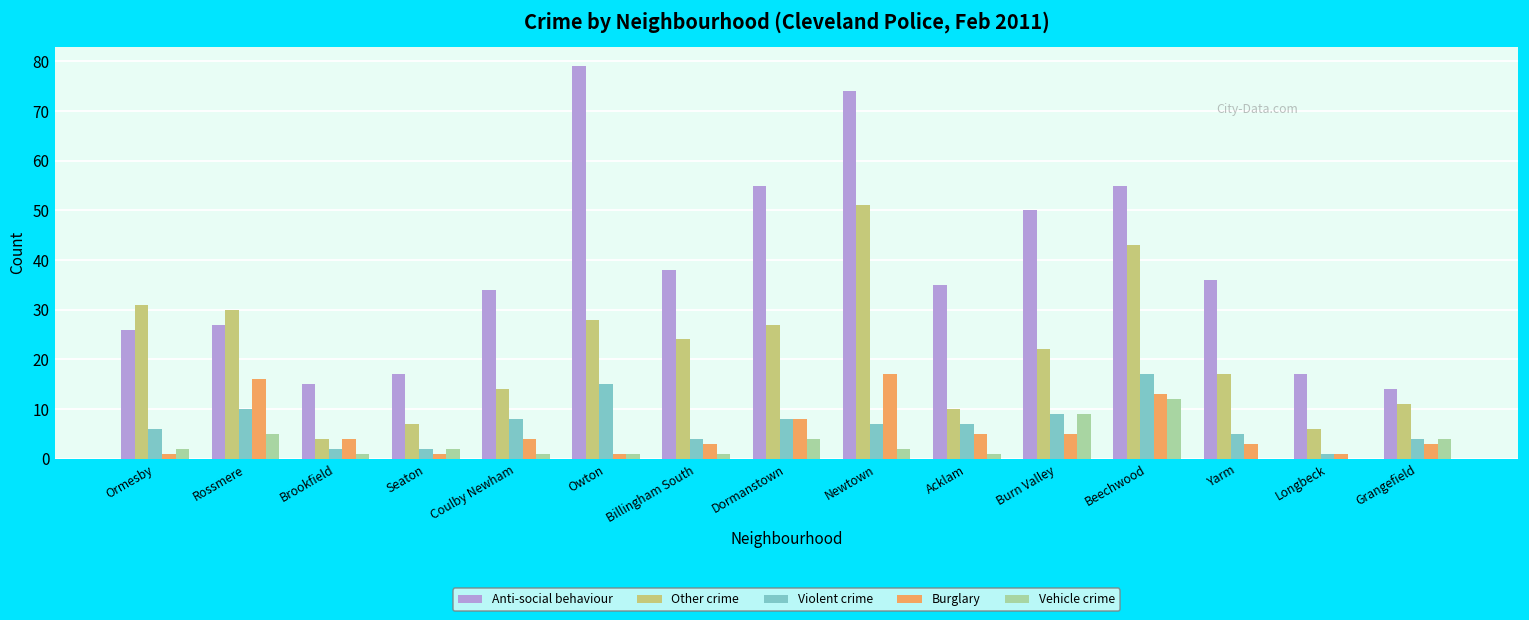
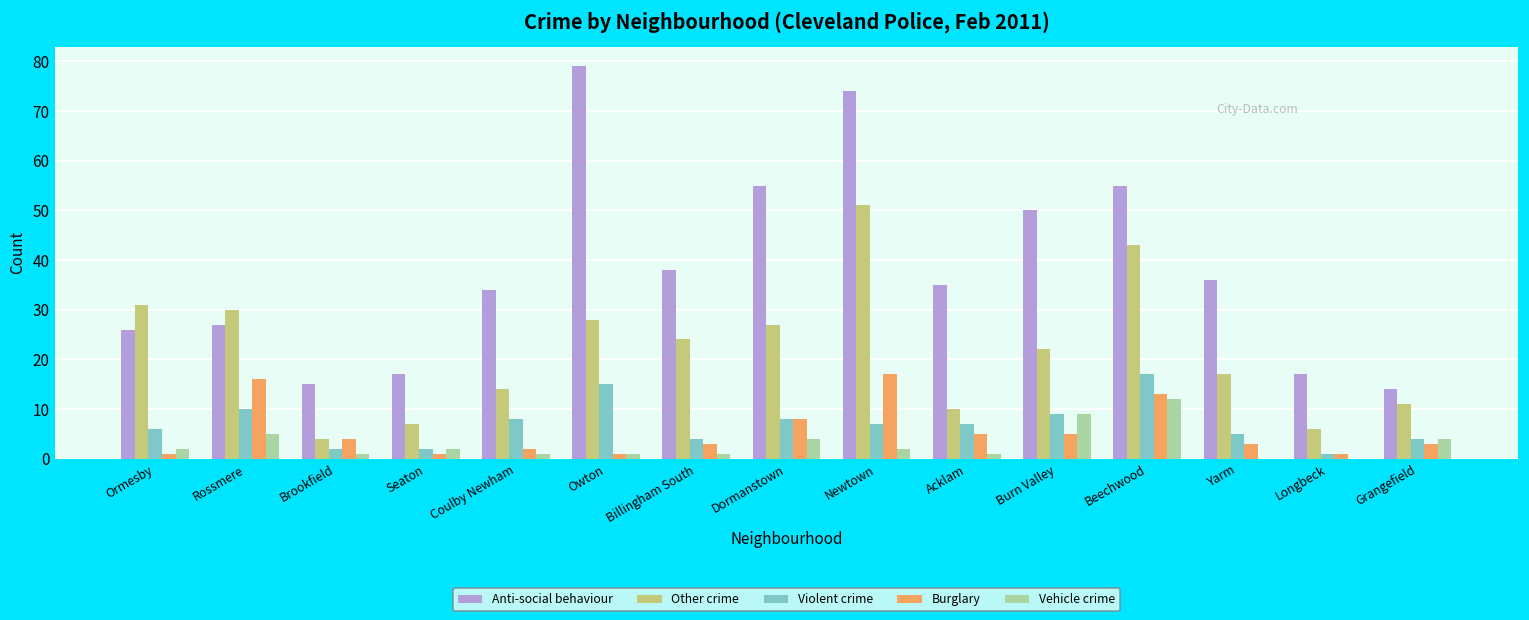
  {
    "Anti-social behaviour": {
      "Ormesby": 26,
      "Rossmere": 27,
      "Brookfield": 15,
      "Seaton": 17,
      "Coulby Newham": 34,
      "Owton": 79,
      "Billingham South": 38,
      "Dormanstown": 55,
      "Newtown": 74,
      "Acklam": 35,
      "Burn Valley": 50,
      "Beechwood": 55,
      "Yarm": 36,
      "Longbeck": 17,
      "Grangefield": 14
    },
    "Burglary": {
      "Ormesby": 1,
      "Rossmere": 16,
      "Brookfield": 4,
      "Seaton": 1,
-     "Coulby Newham": 4,
+     "Coulby Newham": 2,
      "Owton": 1,
      "Billingham South": 3,
      "Dormanstown": 8,
      "Newtown": 17,
      "Acklam": 5,
      "Burn Valley": 5,
      "Beechwood": 13,
      "Yarm": 3,
      "Longbeck": 1,
      "Grangefield": 3
    }
  }
